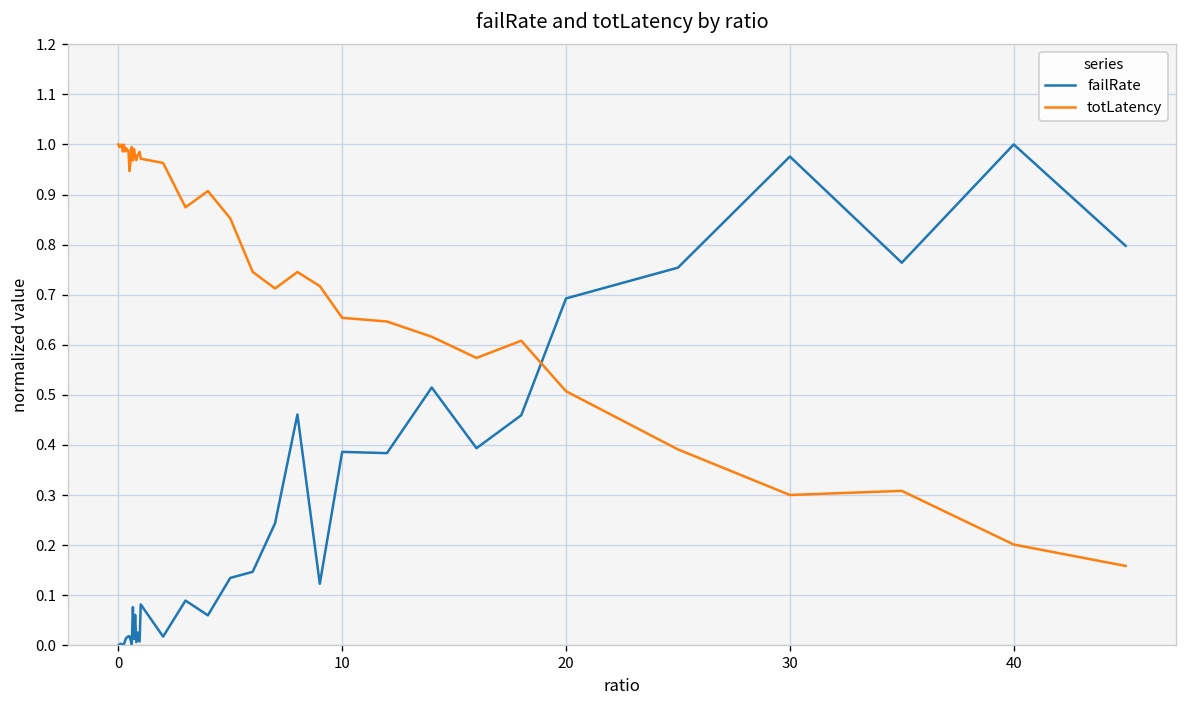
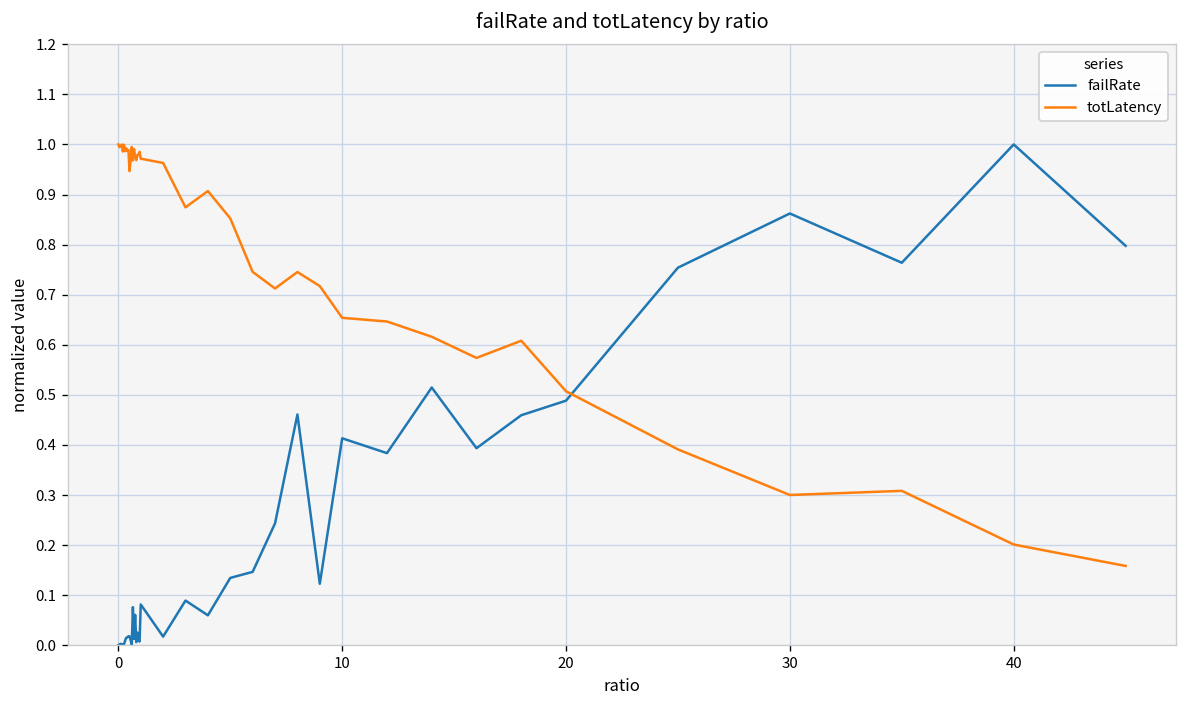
  {
    "failRate": {
      "0": 0.00,
-     "10": 0.39,
-     "20": 0.69,
-     "30": 0.98,
+     "10": 0.41,
+     "20": 0.49,
+     "30": 0.86,
      "40": 1.00
    },
    "totLatency": {
      "0": 1.00,
      "10": 0.65,
      "20": 0.51,
      "30": 0.30,
      "40": 0.20
    }
  }
